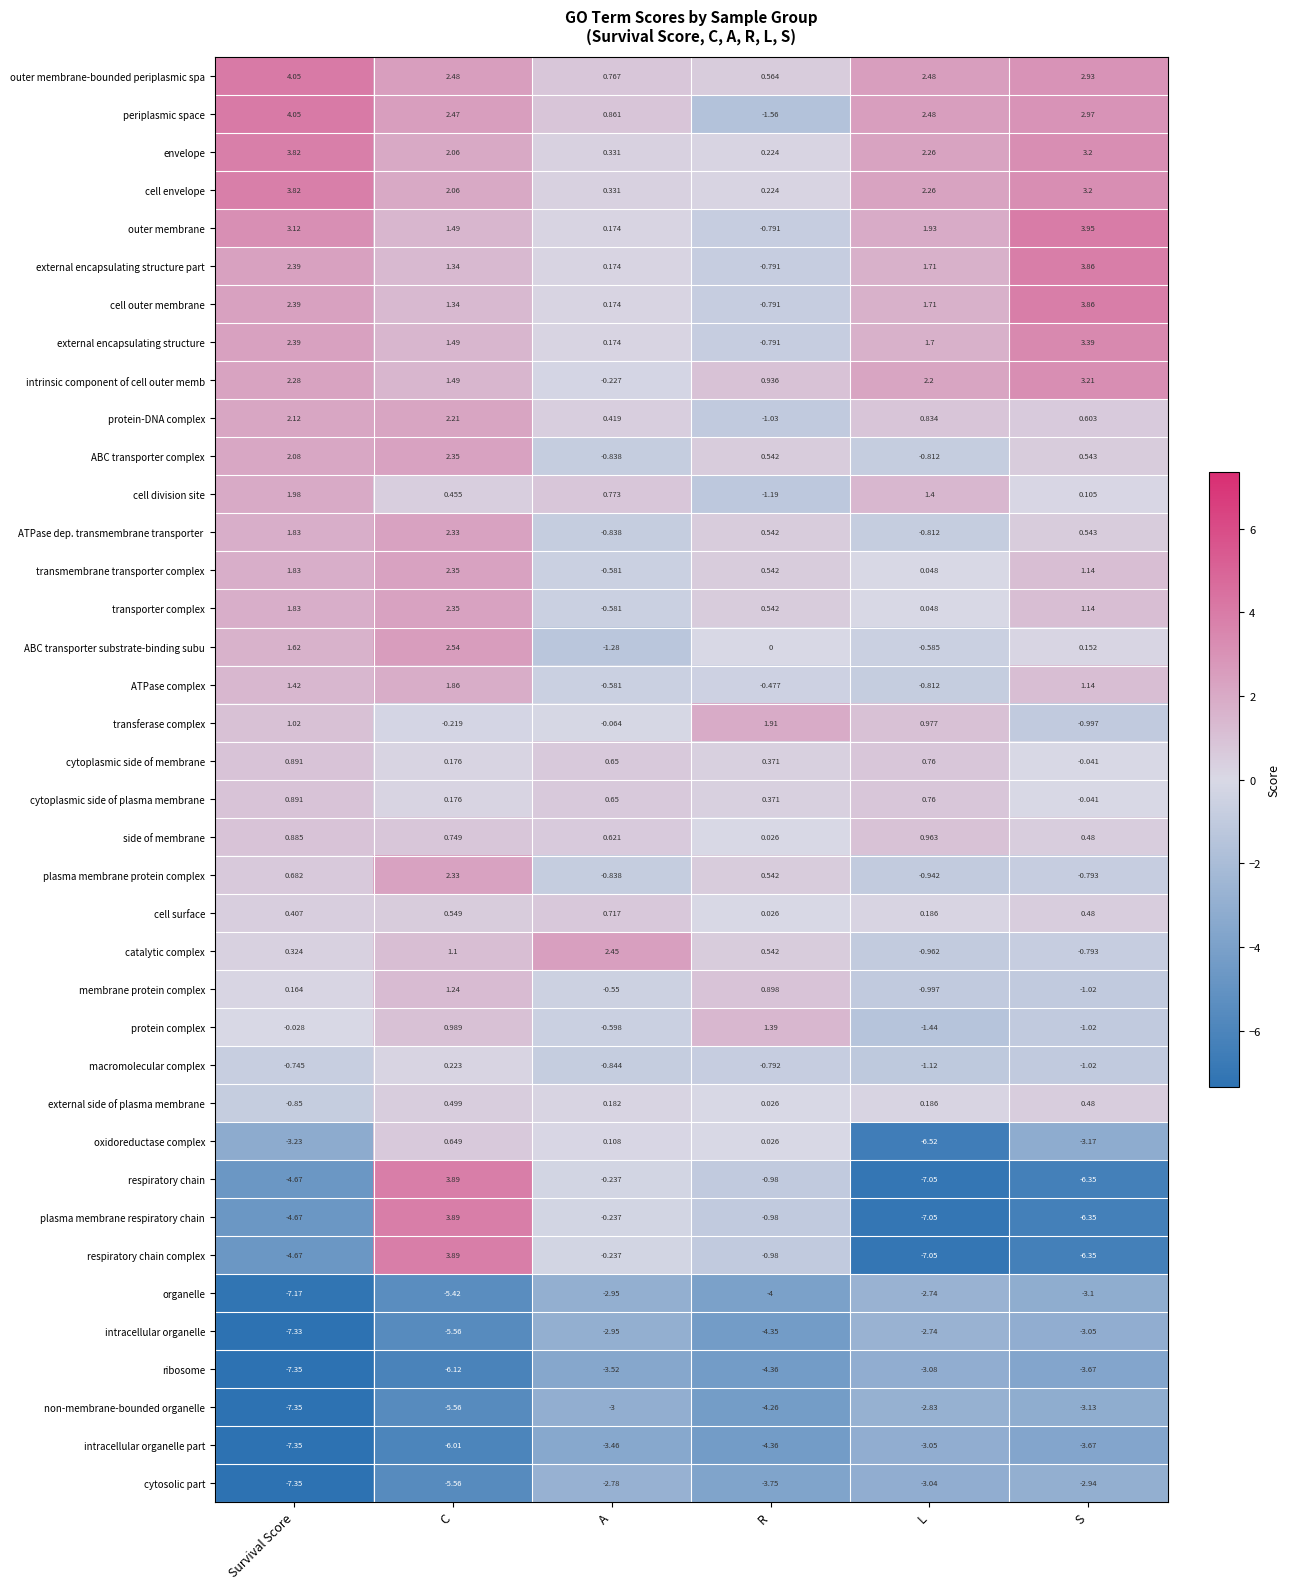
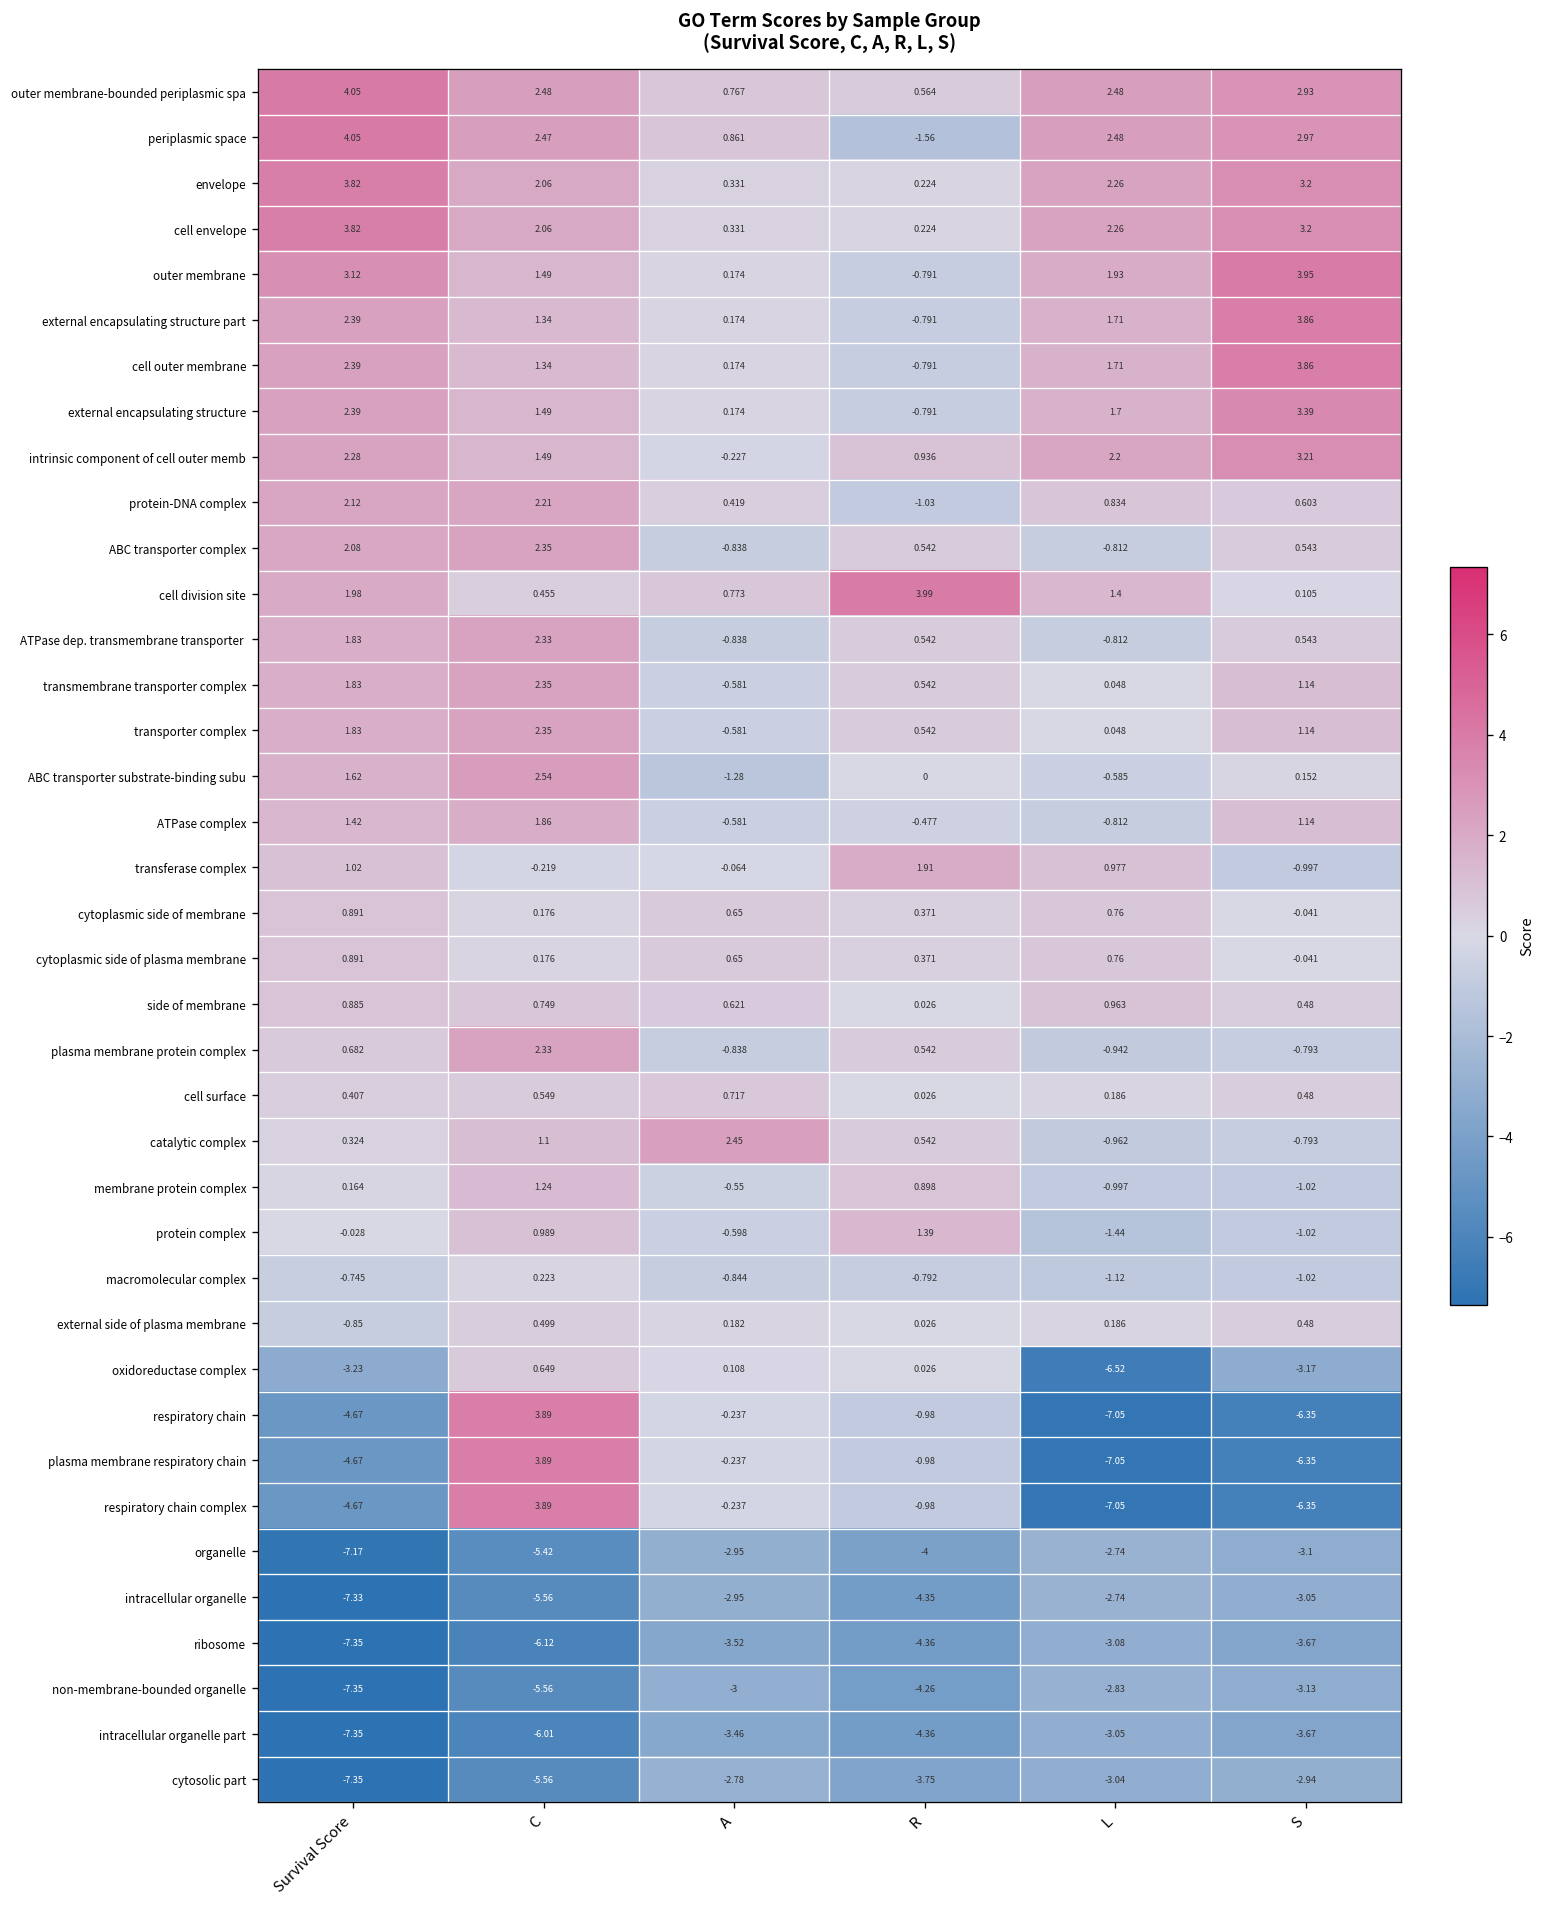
  {
    "cell division site": {
      "Survival Score": 1.98,
      "C": 0.455,
      "A": 0.773,
-     "R": -1.19,
+     "R": 3.99,
      "L": 1.4,
      "S": 0.105
    }
  }
